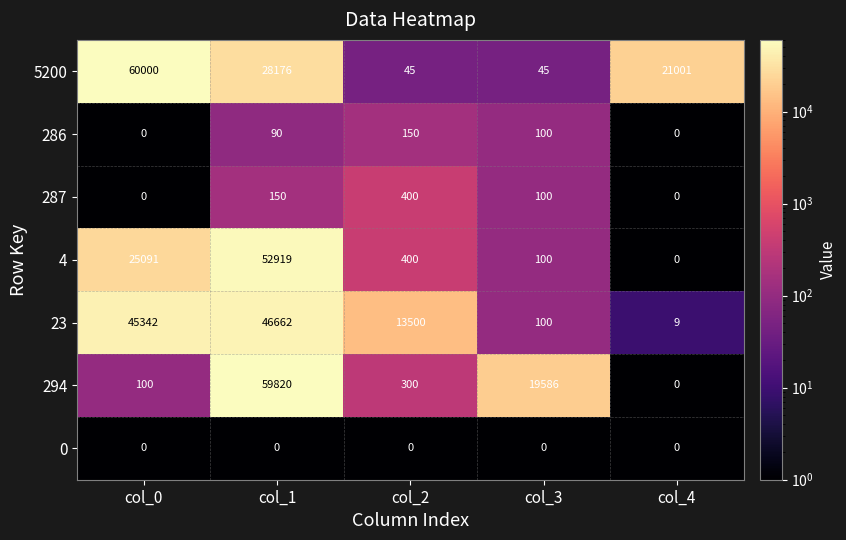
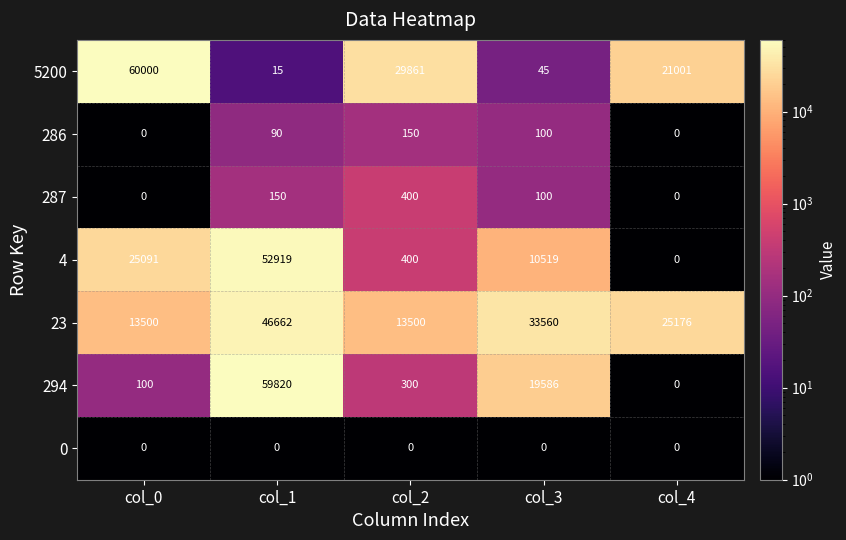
  {
    "5200": {
      "col_0": 60000,
-     "col_1": 28176,
-     "col_2": 45,
+     "col_1": 15,
+     "col_2": 29861,
      "col_3": 45,
      "col_4": 21001
    },
    "286": {
      "col_0": 0,
      "col_1": 90,
      "col_2": 150,
      "col_3": 100,
      "col_4": 0
    },
    "287": {
      "col_0": 0,
      "col_1": 150,
      "col_2": 400,
      "col_3": 100,
      "col_4": 0
    },
    "4": {
      "col_0": 25091,
      "col_1": 52919,
      "col_2": 400,
-     "col_3": 100,
+     "col_3": 10519,
      "col_4": 0
    },
    "23": {
-     "col_0": 45342,
+     "col_0": 13500,
      "col_1": 46662,
      "col_2": 13500,
-     "col_3": 100,
-     "col_4": 9
+     "col_3": 33560,
+     "col_4": 25176
    },
    "294": {
      "col_0": 100,
      "col_1": 59820,
      "col_2": 300,
      "col_3": 19586,
      "col_4": 0
    },
    "0": {
      "col_0": 0,
      "col_1": 0,
      "col_2": 0,
      "col_3": 0,
      "col_4": 0
    }
  }
